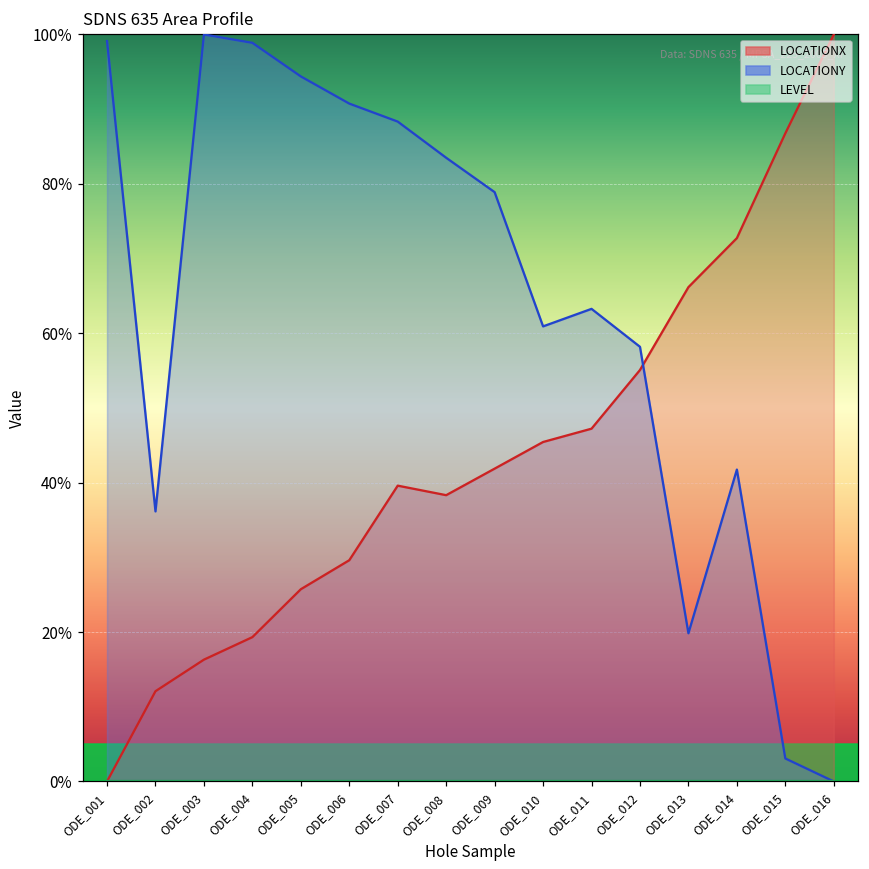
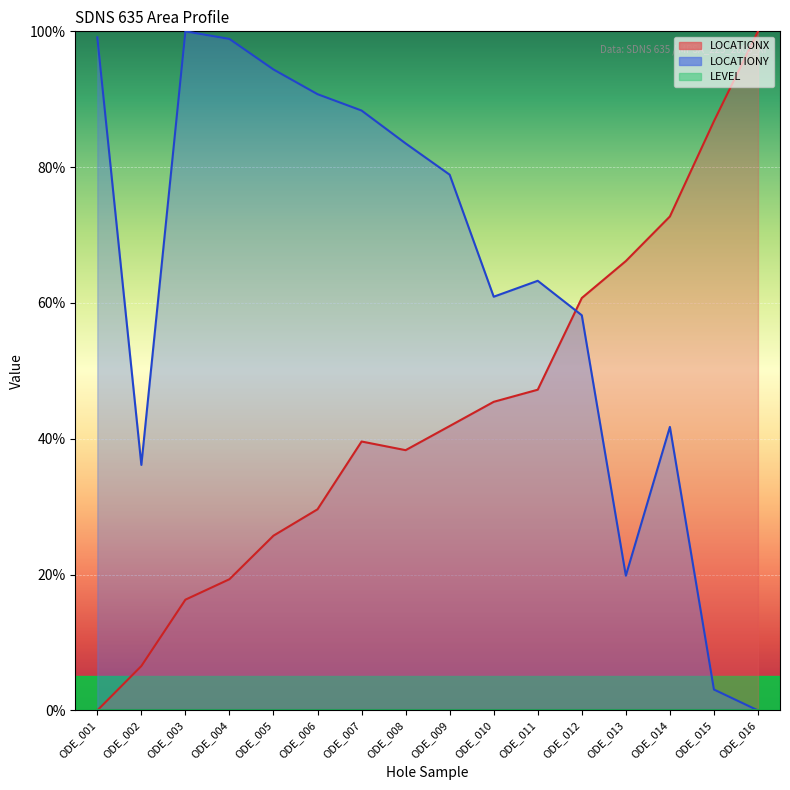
  {
    "LOCATIONX": {
-     "ODE_002": "12%",
+     "ODE_002": "7%",
      "ODE_003": "16%",
      "ODE_004": "19%",
      "ODE_005": "26%",
      "ODE_006": "30%",
      "ODE_007": "40%",
      "ODE_008": "38%",
      "ODE_009": "42%",
      "ODE_010": "45%",
      "ODE_011": "47%",
-     "ODE_012": "55%",
+     "ODE_012": "61%",
      "ODE_013": "66%",
      "ODE_014": "73%",
      "ODE_015": "87%"
    },
    "LOCATIONY": {
      "ODE_001": "99%",
      "ODE_002": "36%",
      "ODE_003": "100%",
      "ODE_004": "99%",
      "ODE_005": "94%",
      "ODE_006": "91%",
      "ODE_007": "88%",
      "ODE_008": "83%",
      "ODE_009": "79%",
      "ODE_010": "61%",
      "ODE_011": "63%",
      "ODE_012": "58%",
      "ODE_013": "20%",
      "ODE_014": "42%"
    }
  }
